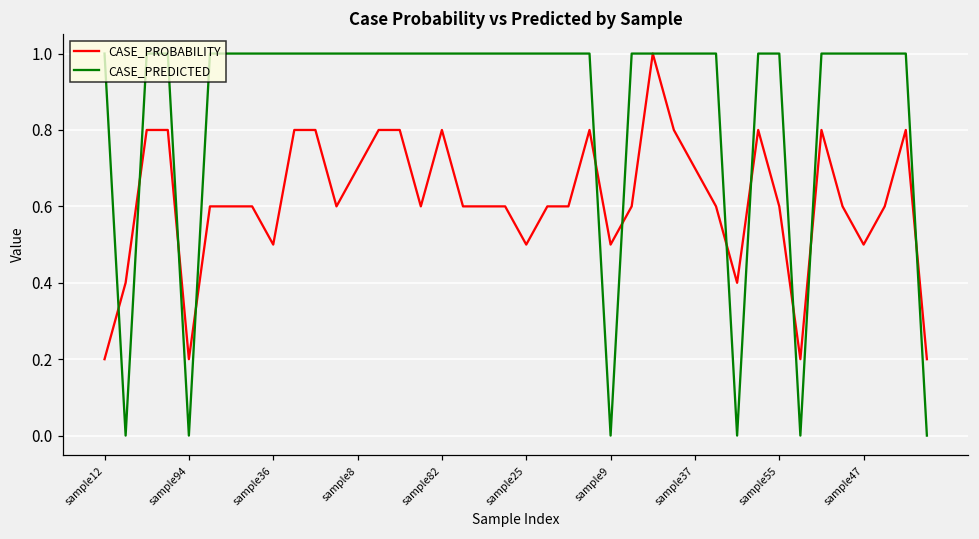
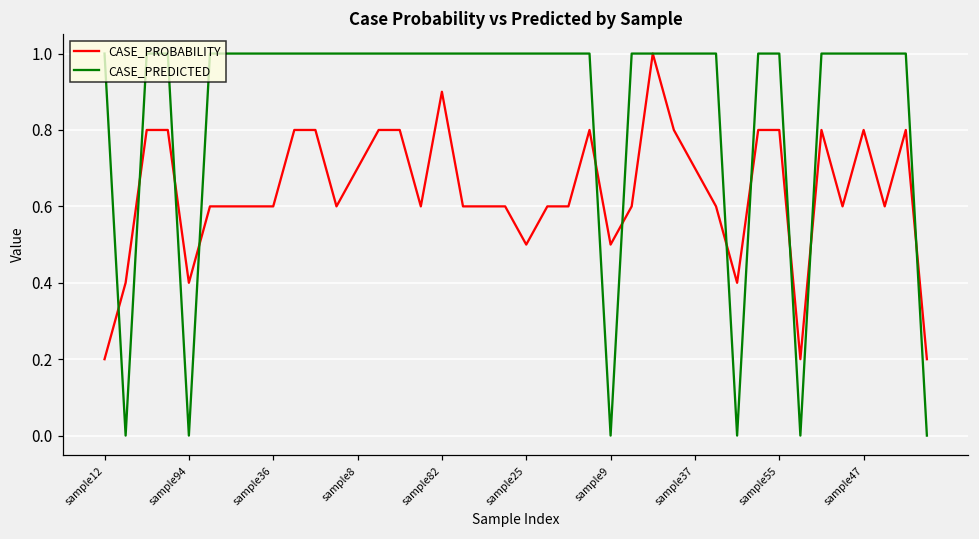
  {
    "CASE_PROBABILITY": {
      "sample12": 0.2,
-     "sample94": 0.2,
-     "sample36": 0.5,
+     "sample94": 0.4,
+     "sample36": 0.6,
      "sample8": 0.7,
-     "sample82": 0.8,
+     "sample82": 0.9,
      "sample25": 0.5,
      "sample9": 0.5,
      "sample37": 0.7,
-     "sample55": 0.6,
-     "sample47": 0.5
+     "sample55": 0.8,
+     "sample47": 0.8
    },
    "CASE_PREDICTED": {
      "sample94": 0.0,
      "sample36": 1.0,
      "sample8": 1.0,
      "sample82": 1.0,
      "sample25": 1.0,
      "sample9": 0.0,
      "sample37": 1.0,
      "sample55": 1.0,
      "sample47": 1.0
    }
  }
